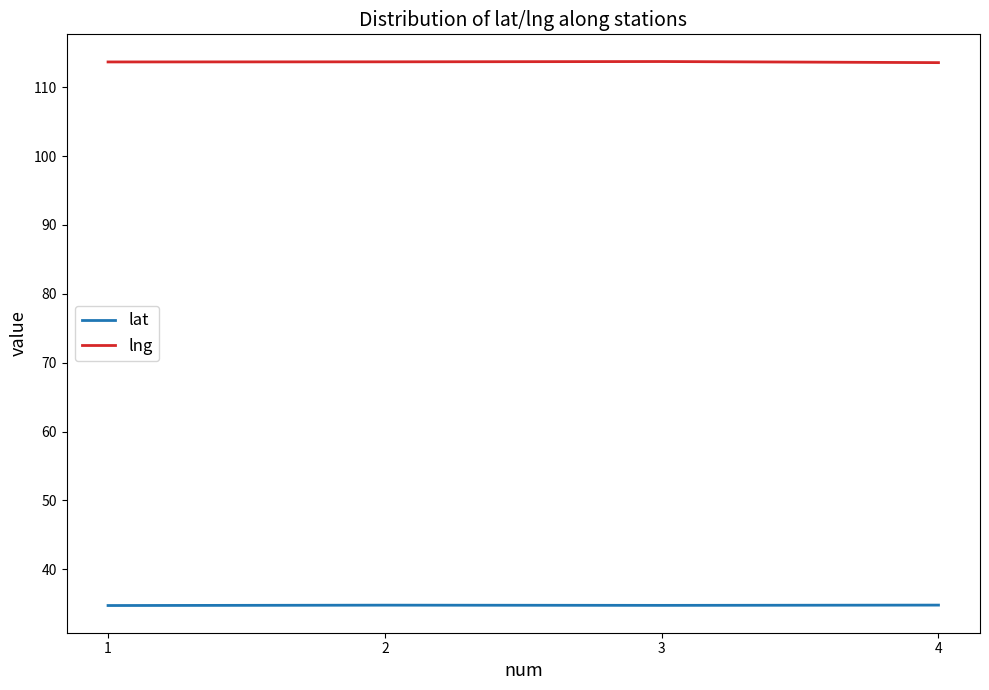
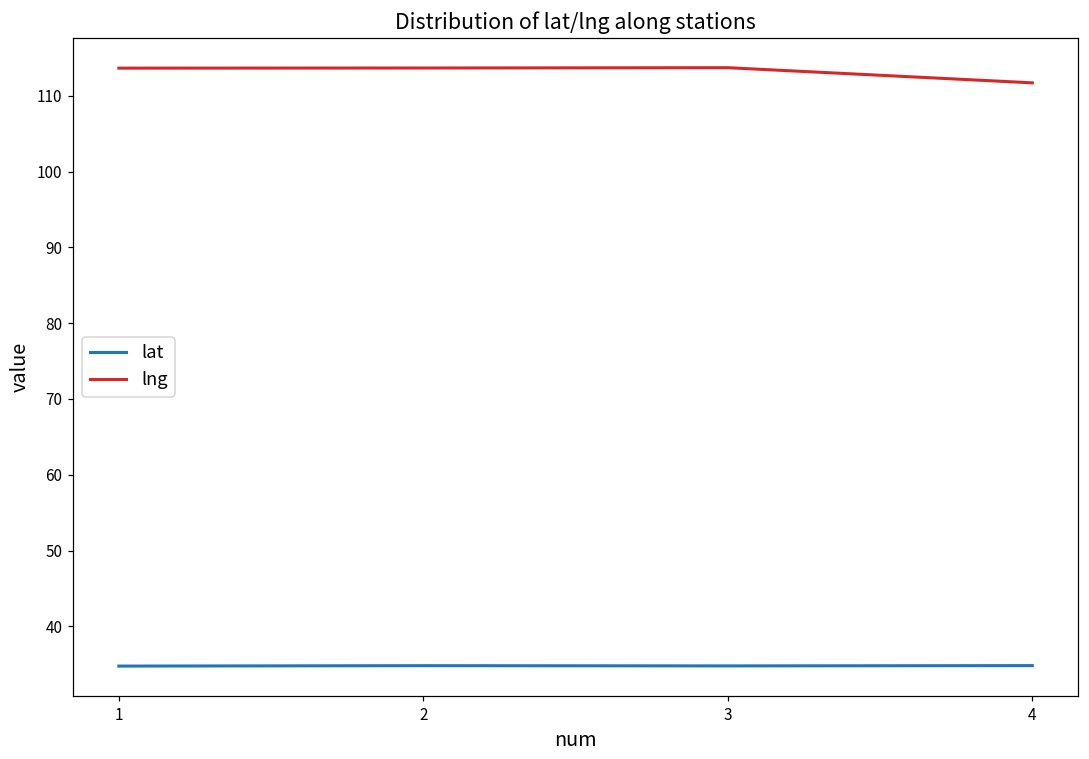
  {
    "lat": {
      "1": 35,
      "2": 35,
      "3": 35,
      "4": 35
    },
    "lng": {
      "1": 114,
      "2": 114,
      "3": 114,
-     "4": 114
+     "4": 112
    }
  }
